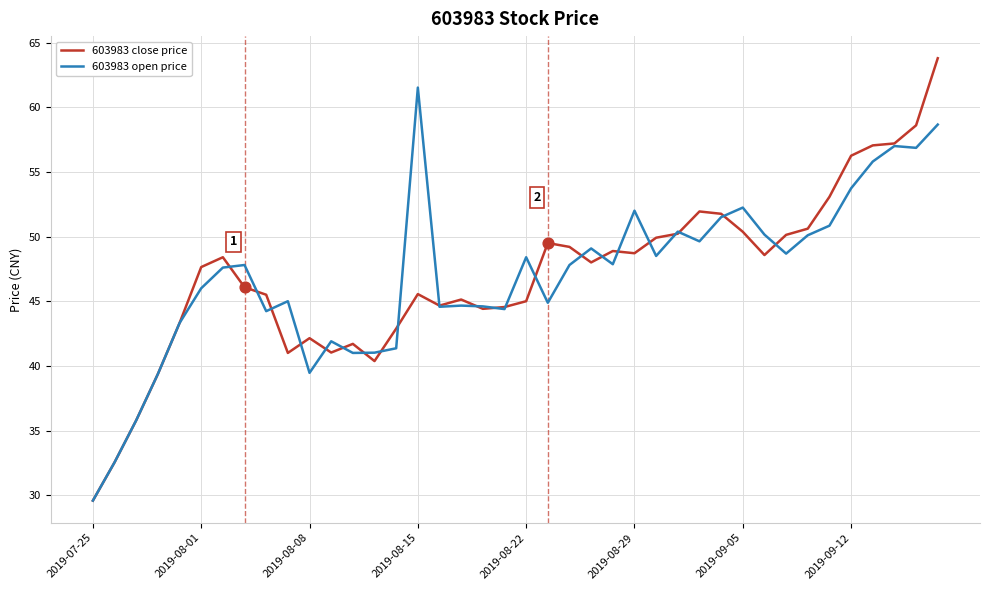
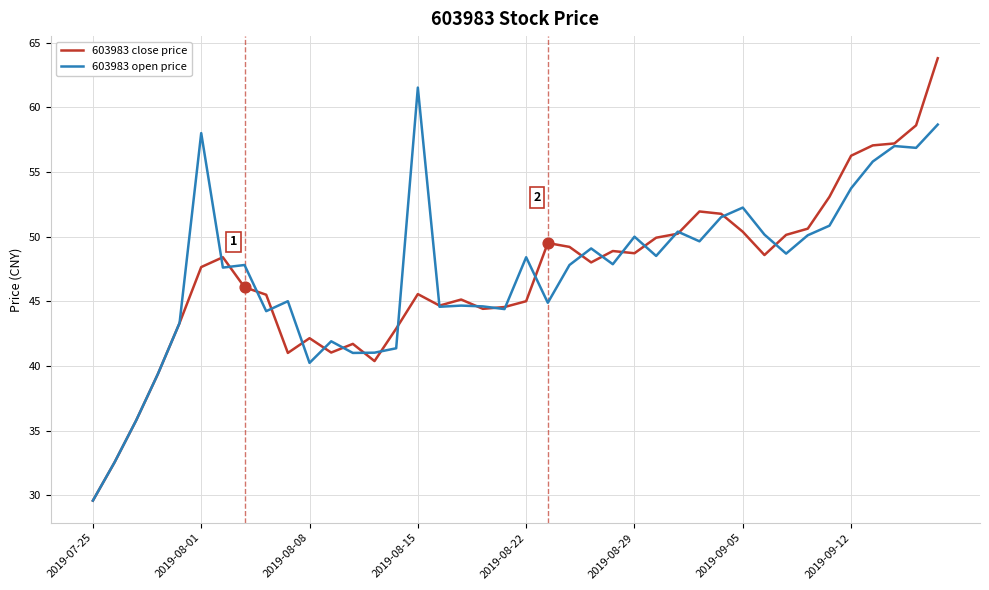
  {
    "603983 open price": {
-     "2019-08-01": 46,
-     "2019-08-08": 39.5,
+     "2019-08-01": 58,
+     "2019-08-08": 40.2,
      "2019-08-15": 61.5,
      "2019-08-22": 48.4,
-     "2019-08-29": 52.0,
+     "2019-08-29": 50.0,
      "2019-09-05": 52.2,
      "2019-09-12": 53.7
    }
  }
